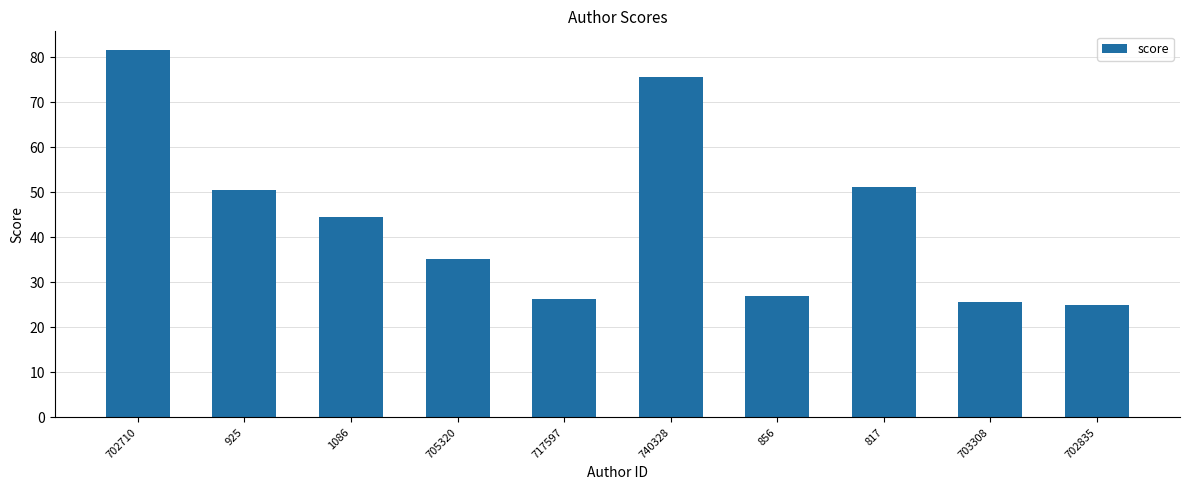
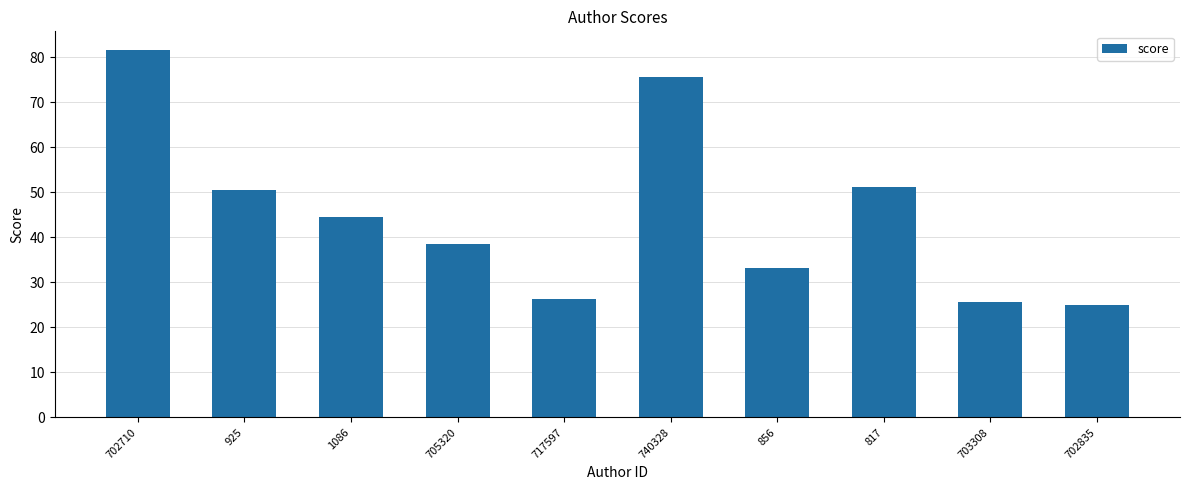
  {
    "702710": 82,
    "925": 50,
    "1086": 45,
-   "705320": 35,
+   "705320": 39,
    "717597": 26,
    "740328": 76,
-   "856": 27,
+   "856": 33,
    "817": 51,
    "703308": 26,
    "702835": 25
  }
